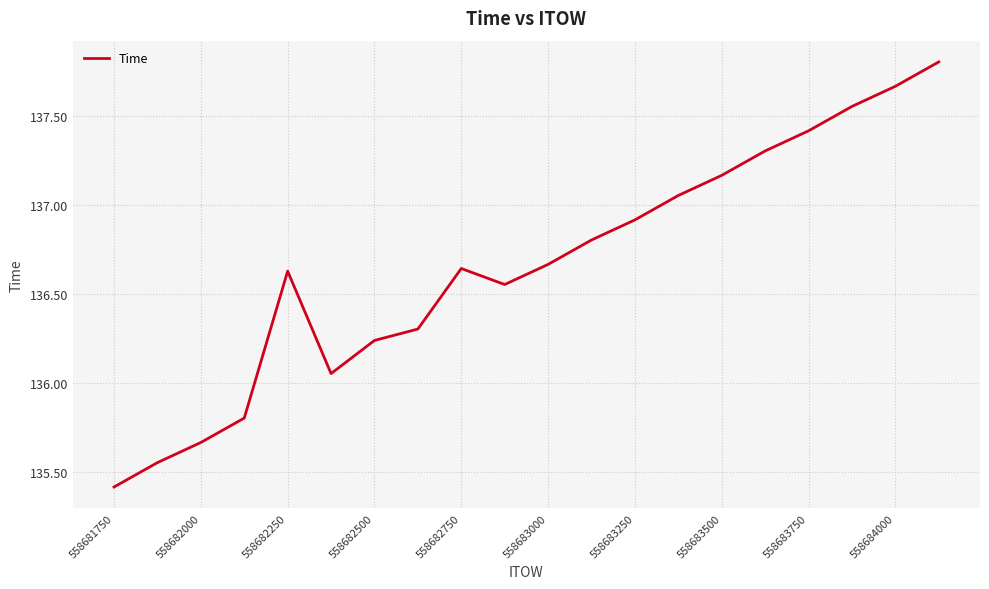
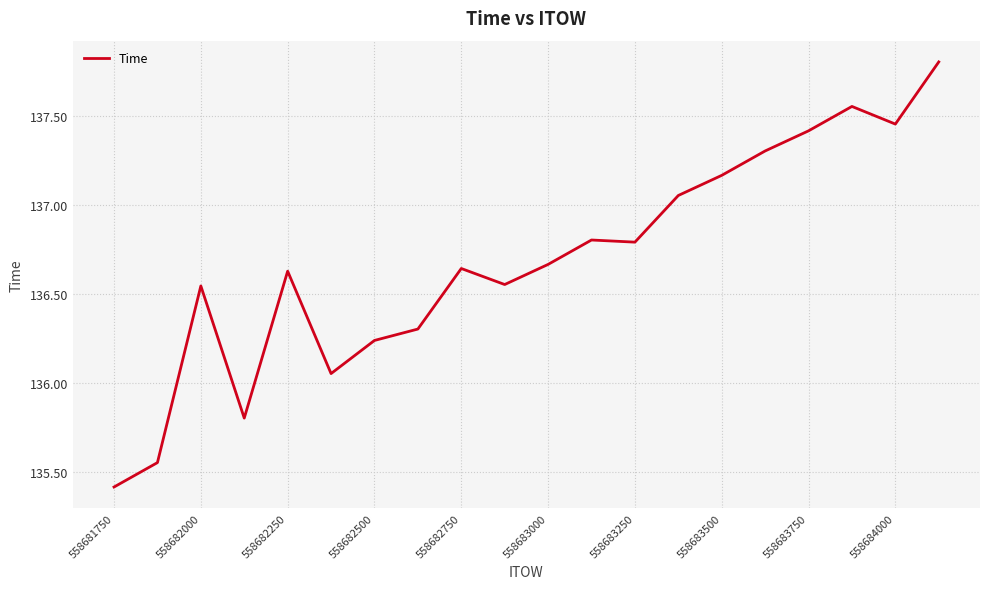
  {
    "558681750": 135.42,
-   "558682000": 135.67,
+   "558682000": 136.55,
    "558682250": 136.63,
    "558682500": 136.24,
    "558682750": 136.64,
    "558683000": 136.67,
-   "558683250": 136.92,
+   "558683250": 136.79,
    "558683500": 137.17,
    "558683750": 137.42,
-   "558684000": 137.67
+   "558684000": 137.45
  }
